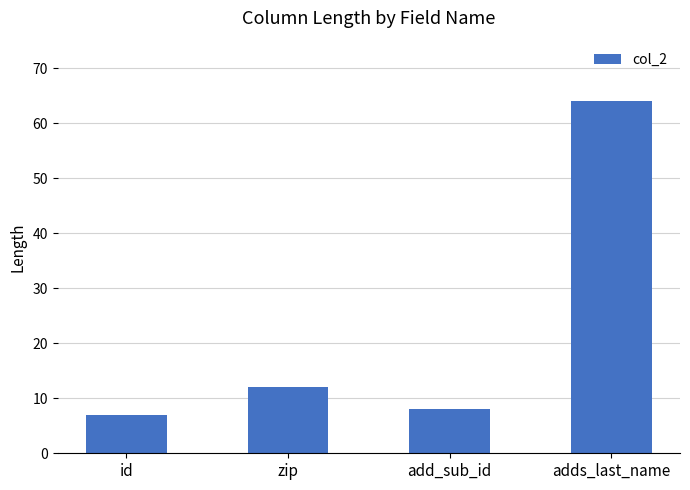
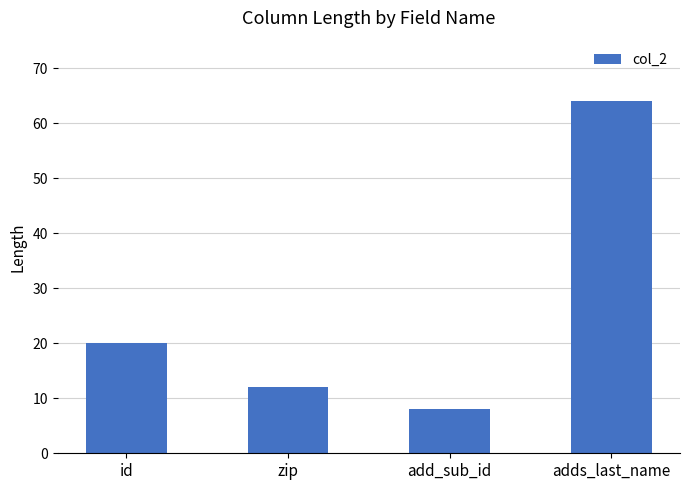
  {
-   "id": 7,
+   "id": 20,
    "zip": 12,
    "add_sub_id": 8,
    "adds_last_name": 64
  }
